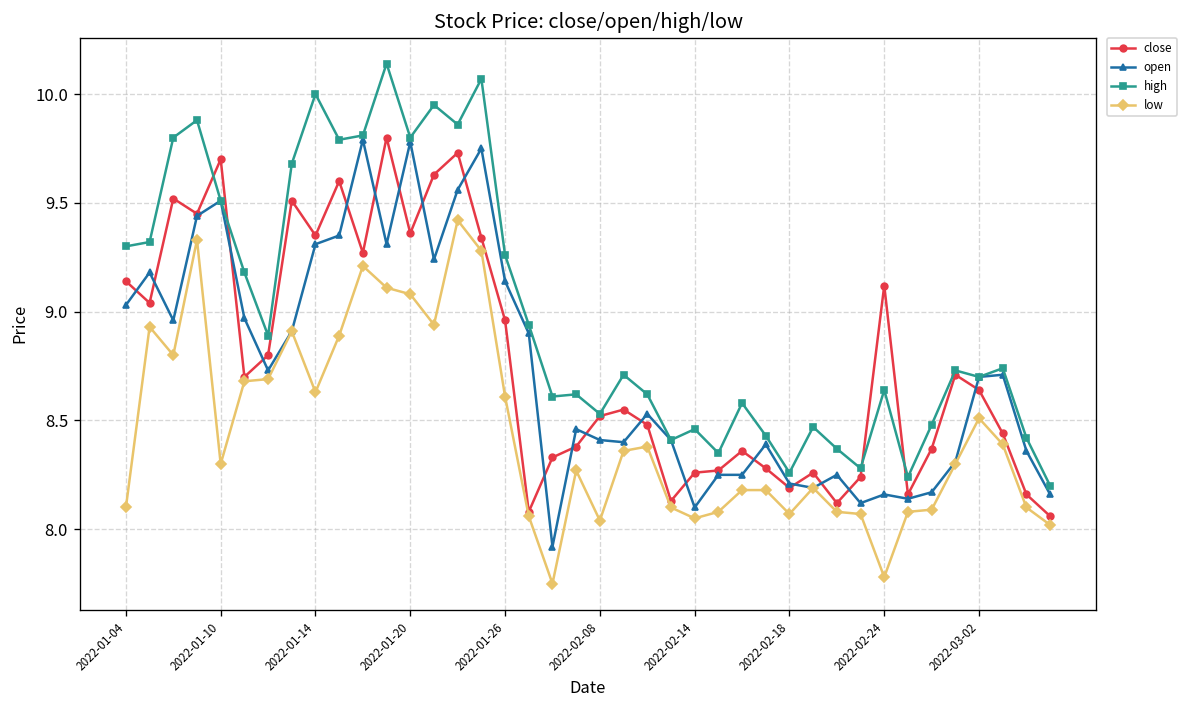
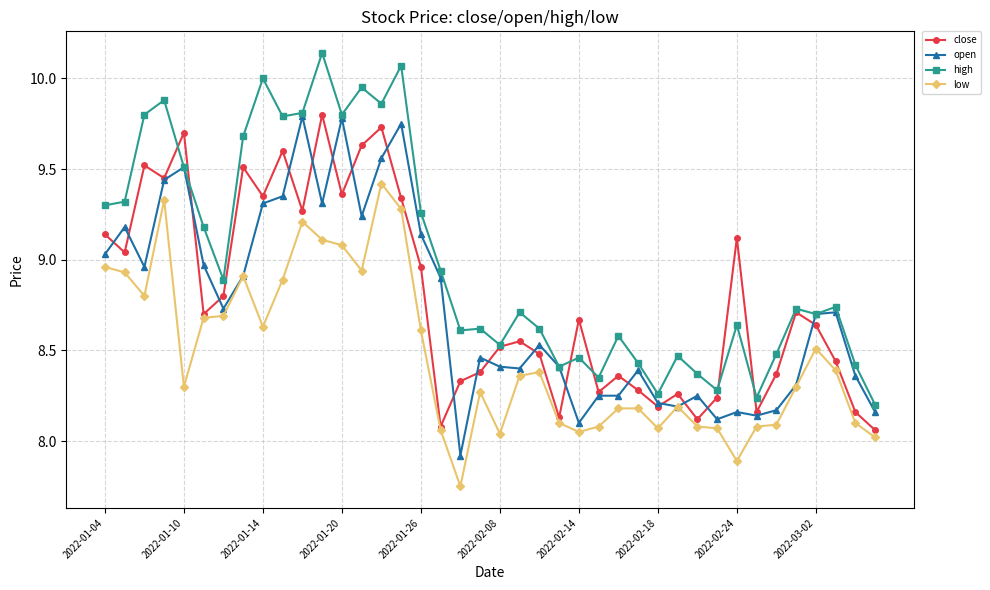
  {
    "close": {
      "2022-01-04": 9.14,
      "2022-01-10": 9.70,
      "2022-01-14": 9.35,
      "2022-01-20": 9.36,
      "2022-01-26": 8.96,
-     "2022-02-14": 8.26,
+     "2022-02-14": 8.67,
      "2022-02-18": 8.19,
      "2022-02-24": 9.12,
      "2022-03-02": 8.64
    },
    "low": {
-     "2022-01-04": 8.10,
+     "2022-01-04": 8.96,
      "2022-01-10": 8.30,
      "2022-01-14": 8.63,
      "2022-01-20": 9.08,
      "2022-01-26": 8.61,
      "2022-02-08": 8.04,
      "2022-02-14": 8.05,
      "2022-02-18": 8.07,
-     "2022-02-24": 7.78,
+     "2022-02-24": 7.89,
      "2022-03-02": 8.51
    }
  }
